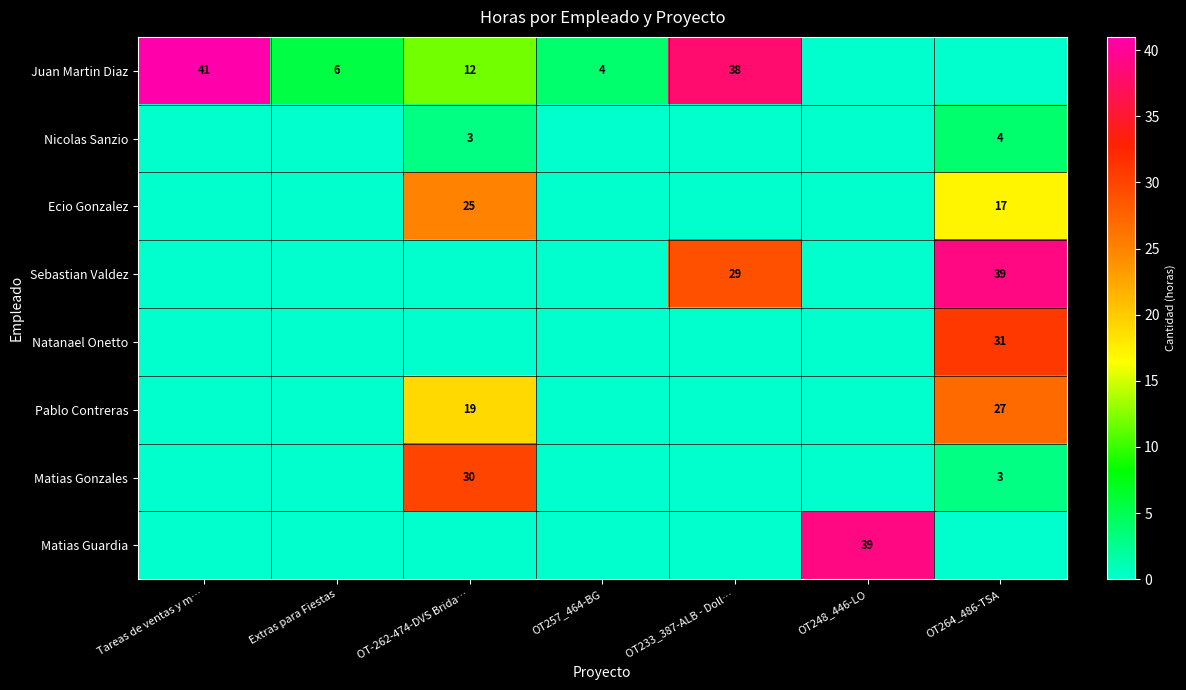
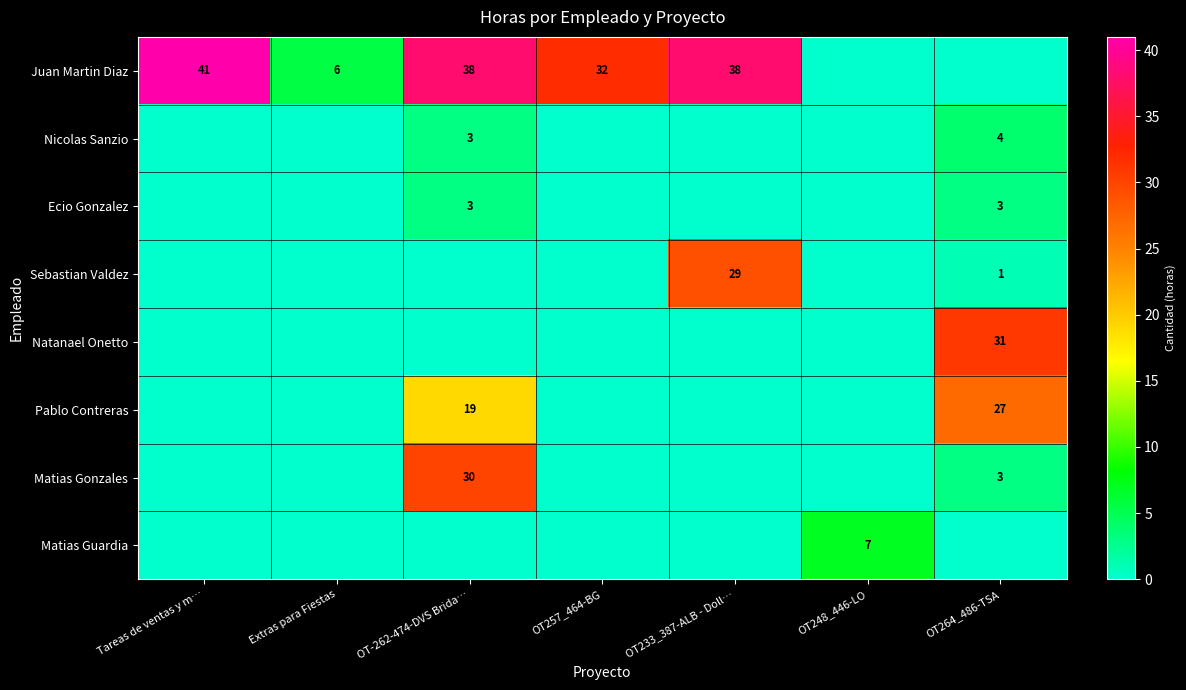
  {
    "Juan Martin Diaz": {
      "Tareas de ventas y m…": 41,
      "Extras para Fiestas": 6,
-     "OT-262-474-DVS Brida…": 12,
-     "OT257_464-BG": 4,
+     "OT-262-474-DVS Brida…": 38,
+     "OT257_464-BG": 32,
      "OT233_387-ALB - Doll…": 38
    },
    "Nicolas Sanzio": {
      "OT-262-474-DVS Brida…": 3,
      "OT264_486-TSA": 4
    },
    "Ecio Gonzalez": {
-     "OT-262-474-DVS Brida…": 25,
-     "OT264_486-TSA": 17
+     "OT-262-474-DVS Brida…": 3,
+     "OT264_486-TSA": 3
    },
    "Sebastian Valdez": {
      "OT233_387-ALB - Doll…": 29,
-     "OT264_486-TSA": 39
+     "OT264_486-TSA": 1
    },
    "Natanael Onetto": {
      "OT264_486-TSA": 31
    },
    "Pablo Contreras": {
      "OT-262-474-DVS Brida…": 19,
      "OT264_486-TSA": 27
    },
    "Matias Gonzales": {
      "OT-262-474-DVS Brida…": 30,
      "OT264_486-TSA": 3
    },
    "Matias Guardia": {
-     "OT248_446-LO": 39
+     "OT248_446-LO": 7
    }
  }
